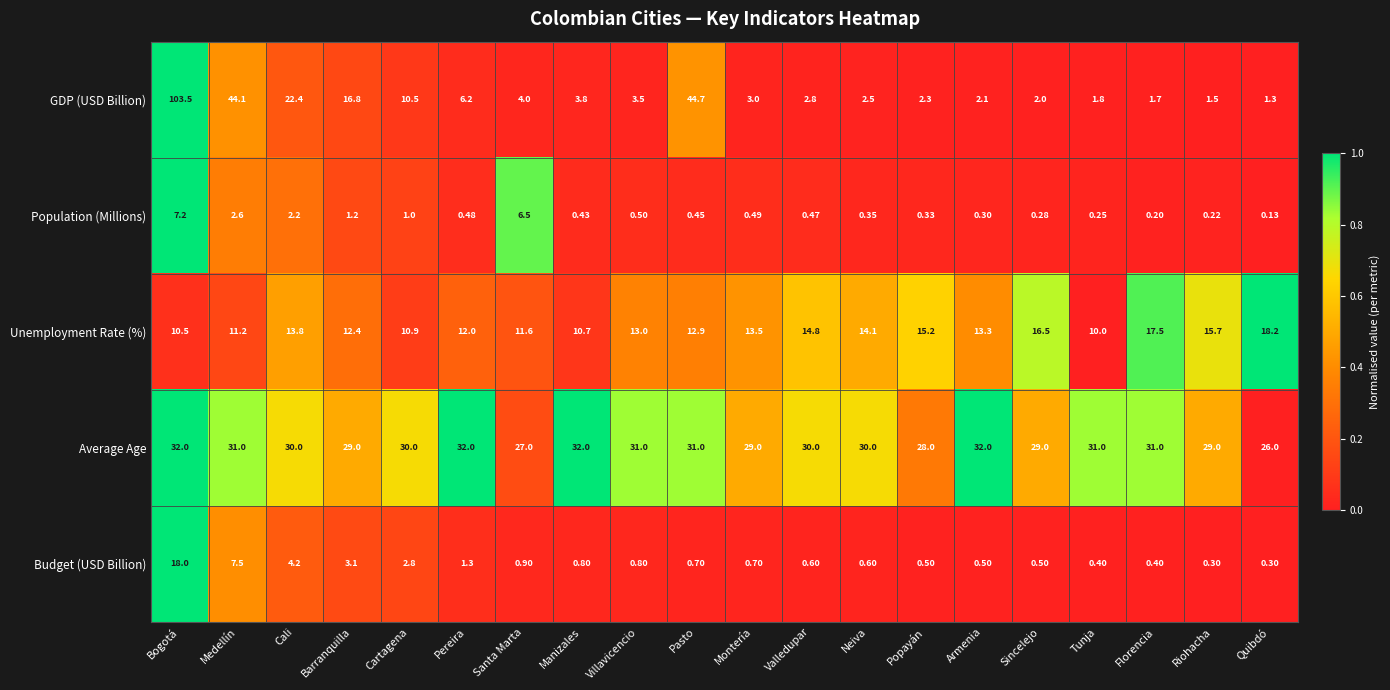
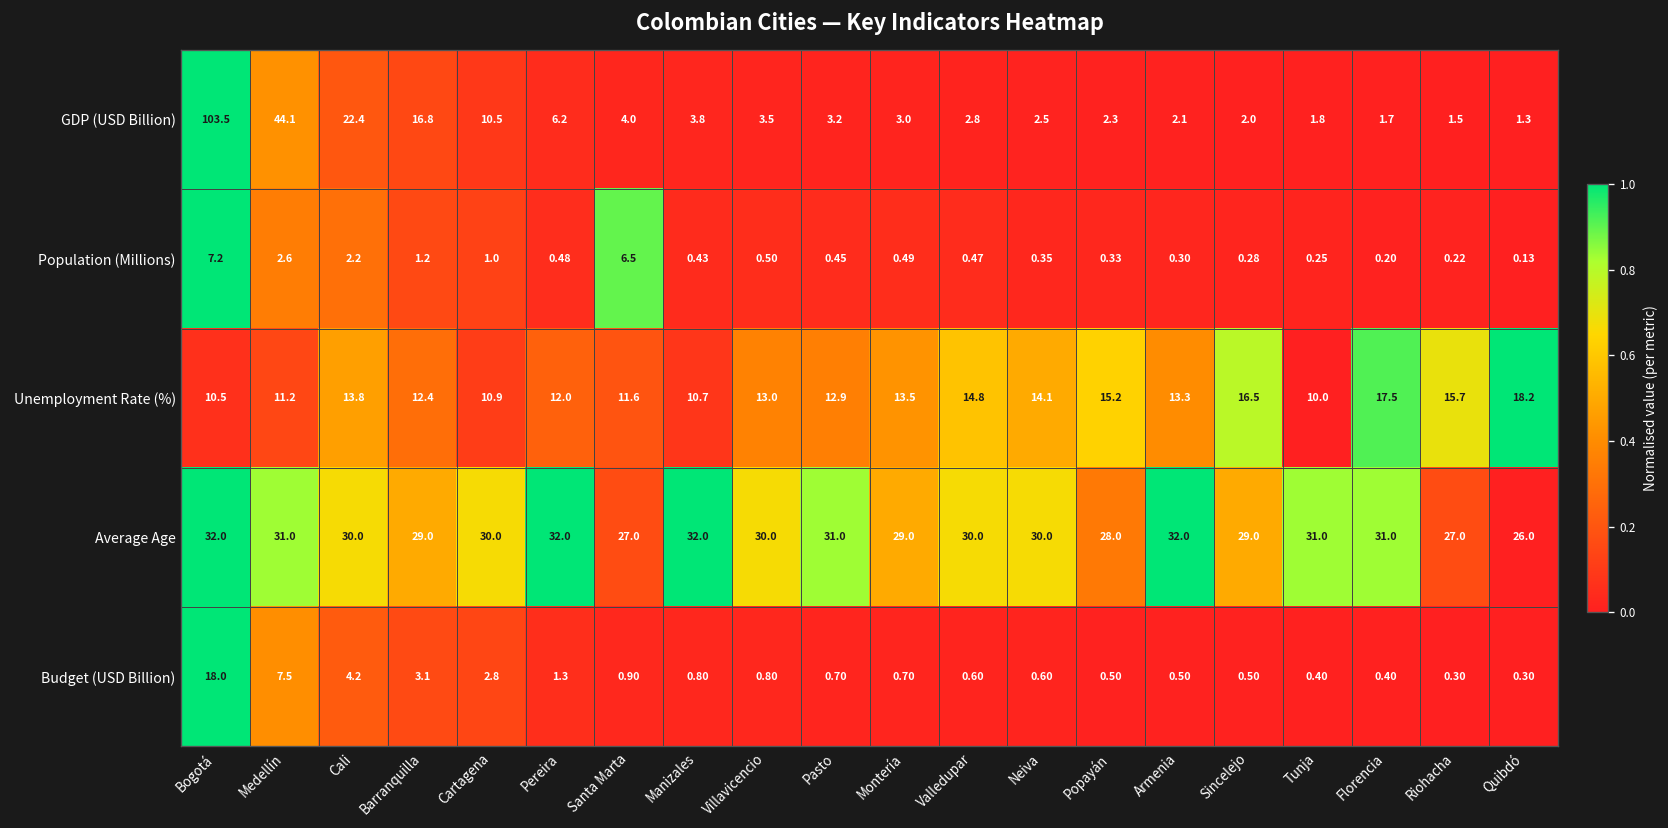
  {
    "GDP (USD Billion)": {
      "Bogotá": 103.5,
      "Medellín": 44.1,
      "Cali": 22.4,
      "Barranquilla": 16.8,
      "Cartagena": 10.5,
      "Pereira": 6.2,
      "Santa Marta": 4.0,
      "Manizales": 3.8,
      "Villavicencio": 3.5,
-     "Pasto": 44.7,
+     "Pasto": 3.2,
      "Montería": 3.0,
      "Valledupar": 2.8,
      "Neiva": 2.5,
      "Popayán": 2.3,
      "Armenia": 2.1,
      "Sincelejo": 2.0,
      "Tunja": 1.8,
      "Florencia": 1.7,
      "Riohacha": 1.5,
      "Quibdó": 1.3
    },
    "Population (Millions)": {
      "Bogotá": 7.2,
      "Medellín": 2.6,
      "Cali": 2.2,
      "Barranquilla": 1.2,
      "Cartagena": 1.0,
      "Pereira": 0.48,
      "Santa Marta": 6.5,
      "Manizales": 0.43,
      "Villavicencio": 0.50,
      "Pasto": 0.45,
      "Montería": 0.49,
      "Valledupar": 0.47,
      "Neiva": 0.35,
      "Popayán": 0.33,
      "Armenia": 0.30,
      "Sincelejo": 0.28,
      "Tunja": 0.25,
      "Florencia": 0.20,
      "Riohacha": 0.22,
      "Quibdó": 0.13
    },
    "Unemployment Rate (%)": {
      "Bogotá": 10.5,
      "Medellín": 11.2,
      "Cali": 13.8,
      "Barranquilla": 12.4,
      "Cartagena": 10.9,
      "Pereira": 12.0,
      "Santa Marta": 11.6,
      "Manizales": 10.7,
      "Villavicencio": 13.0,
      "Pasto": 12.9,
      "Montería": 13.5,
      "Valledupar": 14.8,
      "Neiva": 14.1,
      "Popayán": 15.2,
      "Armenia": 13.3,
      "Sincelejo": 16.5,
      "Tunja": 10.0,
      "Florencia": 17.5,
      "Riohacha": 15.7,
      "Quibdó": 18.2
    },
    "Average Age": {
      "Bogotá": 32.0,
      "Medellín": 31.0,
      "Cali": 30.0,
      "Barranquilla": 29.0,
      "Cartagena": 30.0,
      "Pereira": 32.0,
      "Santa Marta": 27.0,
      "Manizales": 32.0,
-     "Villavicencio": 31.0,
+     "Villavicencio": 30.0,
      "Pasto": 31.0,
      "Montería": 29.0,
      "Valledupar": 30.0,
      "Neiva": 30.0,
      "Popayán": 28.0,
      "Armenia": 32.0,
      "Sincelejo": 29.0,
      "Tunja": 31.0,
      "Florencia": 31.0,
-     "Riohacha": 29.0,
+     "Riohacha": 27.0,
      "Quibdó": 26.0
    },
    "Budget (USD Billion)": {
      "Bogotá": 18.0,
      "Medellín": 7.5,
      "Cali": 4.2,
      "Barranquilla": 3.1,
      "Cartagena": 2.8,
      "Pereira": 1.3,
      "Santa Marta": 0.90,
      "Manizales": 0.80,
      "Villavicencio": 0.80,
      "Pasto": 0.70,
      "Montería": 0.70,
      "Valledupar": 0.60,
      "Neiva": 0.60,
      "Popayán": 0.50,
      "Armenia": 0.50,
      "Sincelejo": 0.50,
      "Tunja": 0.40,
      "Florencia": 0.40,
      "Riohacha": 0.30,
      "Quibdó": 0.30
    }
  }
